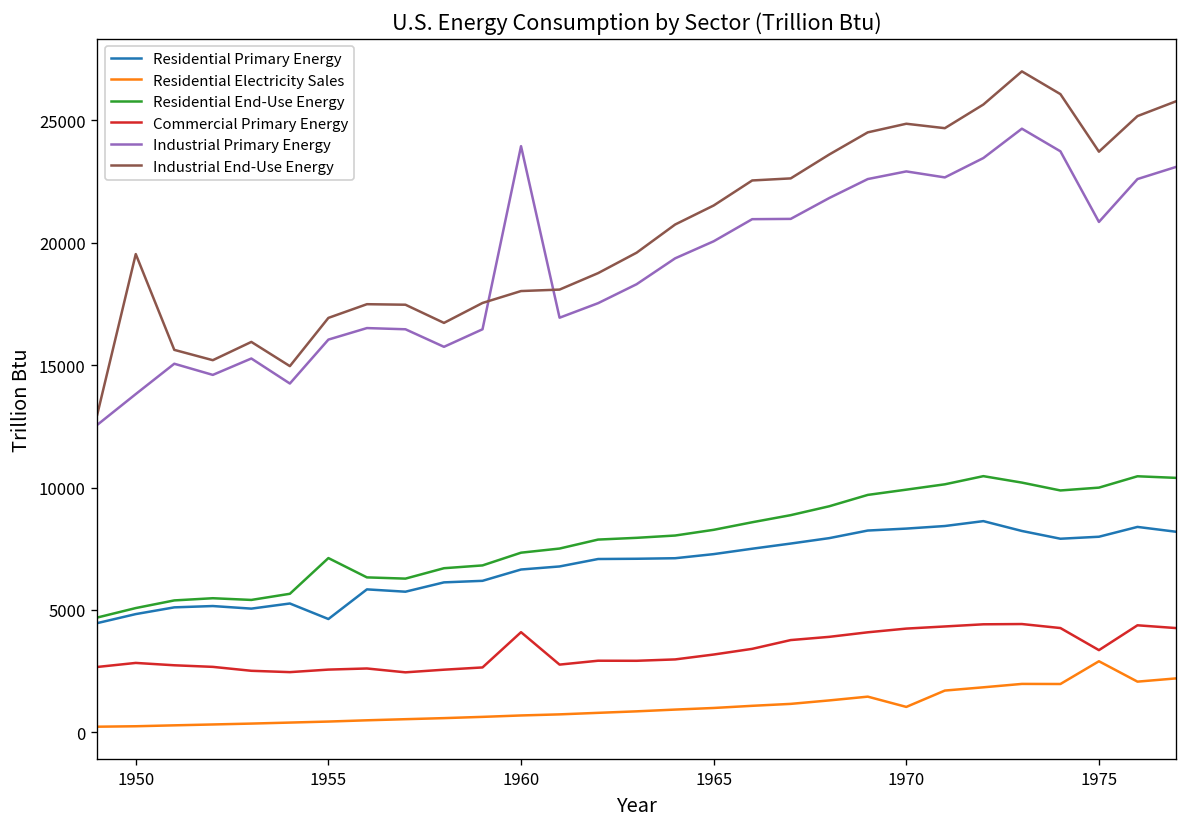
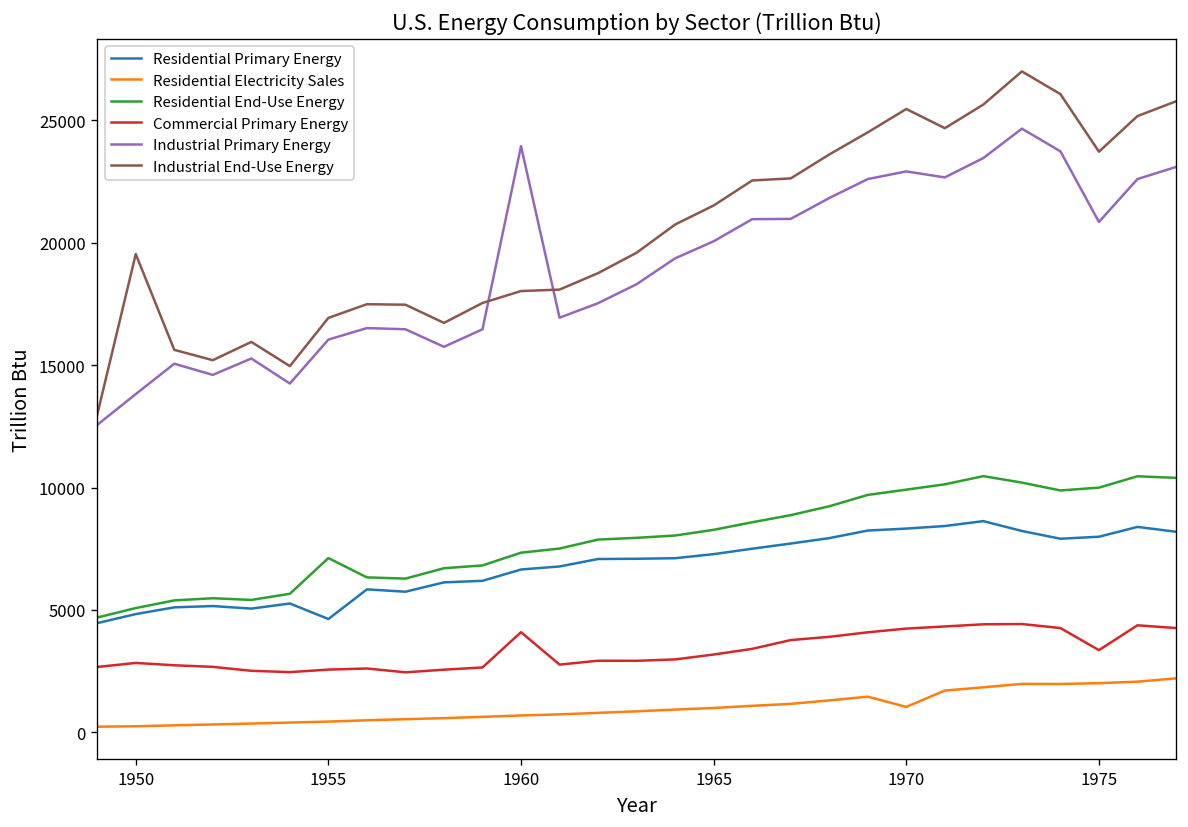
  {
    "Residential Primary Energy": {
      "1950": 4800,
      "1955": 4600,
      "1960": 6700,
      "1965": 7300,
      "1970": 8300,
      "1975": 8000
    },
    "Residential Electricity Sales": {
      "1950": 200,
      "1955": 400,
      "1960": 700,
      "1965": 1000,
      "1970": 1000,
-     "1975": 2900
+     "1975": 2000
    },
    "Residential End-Use Energy": {
      "1950": 5100,
      "1955": 7100,
      "1960": 7300,
      "1965": 8300,
      "1970": 9900,
      "1975": 10000
    },
    "Commercial Primary Energy": {
      "1950": 2800,
      "1955": 2600,
      "1960": 4100,
      "1965": 3200,
      "1970": 4200,
      "1975": 3400
    },
    "Industrial Primary Energy": {
      "1950": 13800,
      "1955": 16000,
      "1960": 23900,
      "1965": 20100,
      "1970": 22900,
      "1975": 20900
    },
    "Industrial End-Use Energy": {
      "1950": 19500,
      "1955": 16900,
      "1960": 18000,
      "1965": 21500,
-     "1970": 24900,
+     "1970": 25500,
      "1975": 23700
    }
  }
